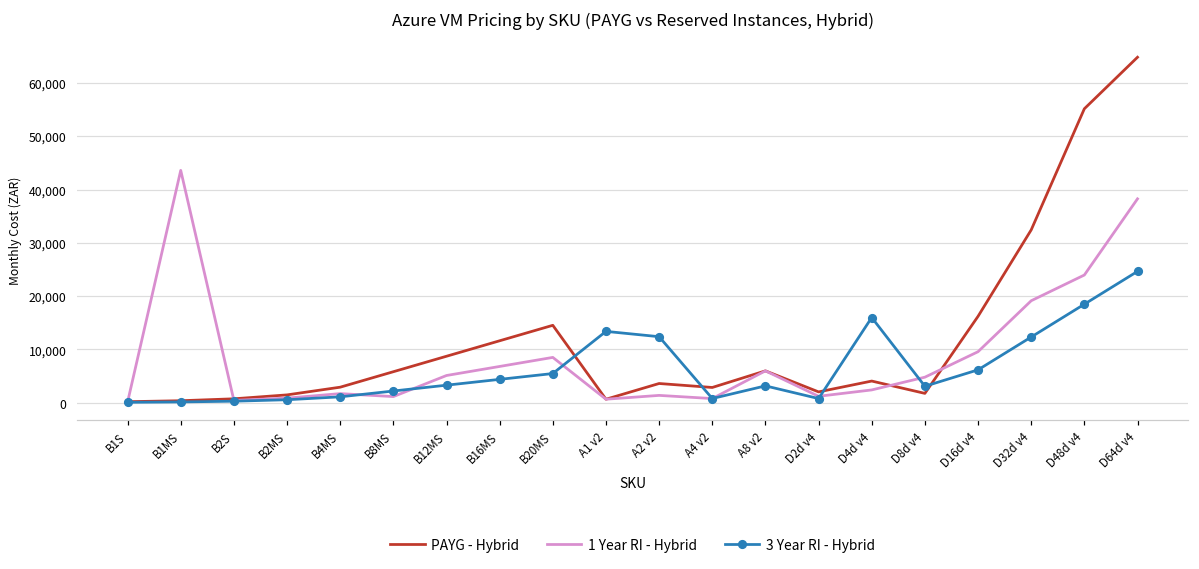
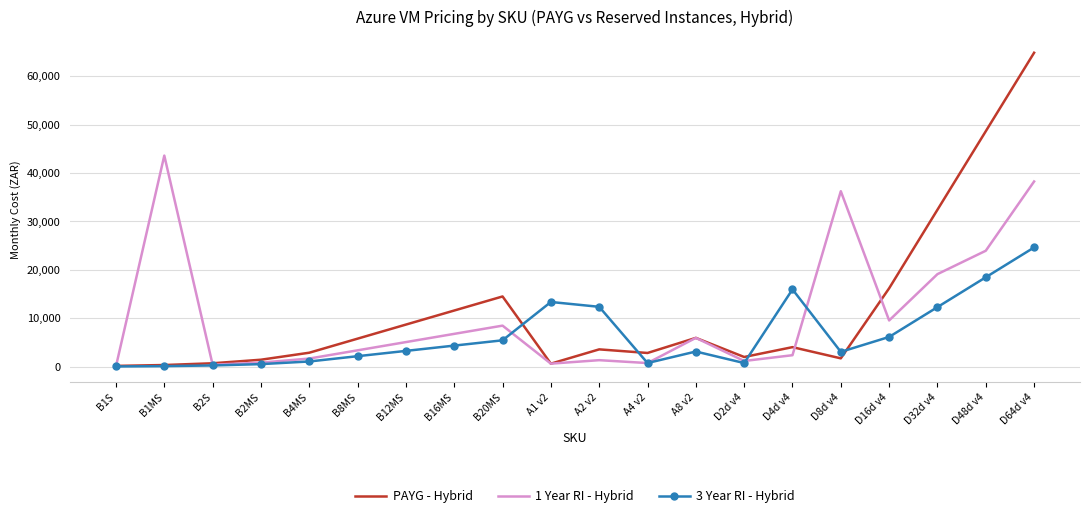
  {
    "PAYG - Hybrid": {
      "B2MS": "1,000",
      "B4MS": "3,000",
      "B8MS": "6,000",
      "B12MS": "9,000",
      "B16MS": "12,000",
      "B20MS": "15,000",
      "A2 v2": "4,000",
      "A4 v2": "3,000",
      "D2d v4": "2,000",
      "D4d v4": "4,000",
      "D8d v4": "2,000",
      "D16d v4": "16,000",
      "D32d v4": "32,000",
-     "D48d v4": "55,000",
+     "D48d v4": "49,000",
      "D64d v4": "65,000"
    },
    "1 Year RI - Hybrid": {
      "B1MS": "44,000",
      "B4MS": "2,000",
-     "B8MS": "1,000",
+     "B8MS": "3,000",
      "B12MS": "5,000",
      "B16MS": "7,000",
      "B20MS": "8,000",
      "A2 v2": "1,000",
      "D4d v4": "2,000",
-     "D8d v4": "5,000",
+     "D8d v4": "36,000",
      "D16d v4": "10,000",
      "D32d v4": "19,000",
      "D48d v4": "24,000",
      "D64d v4": "38,000"
    },
    "3 Year RI - Hybrid": {
      "B4MS": "1,000",
      "B8MS": "2,000",
      "B12MS": "3,000",
      "B16MS": "4,000",
      "B20MS": "5,000",
      "A1 v2": "13,000",
      "A2 v2": "12,000",
      "A8 v2": "3,000",
      "D4d v4": "16,000",
      "D8d v4": "3,000",
      "D16d v4": "6,000",
      "D32d v4": "12,000",
      "D48d v4": "18,000",
      "D64d v4": "25,000"
    }
  }
